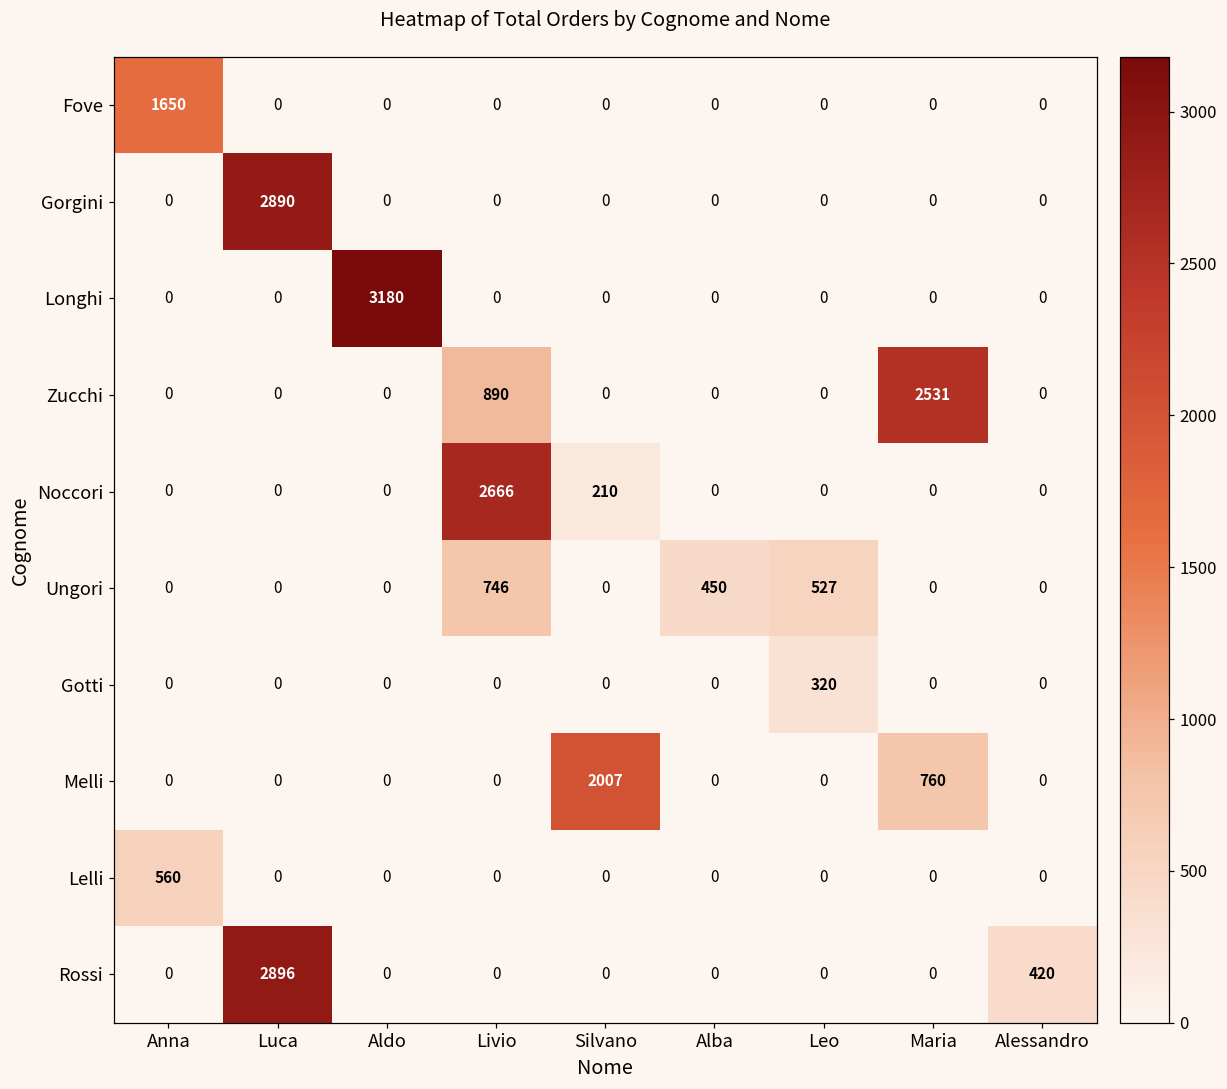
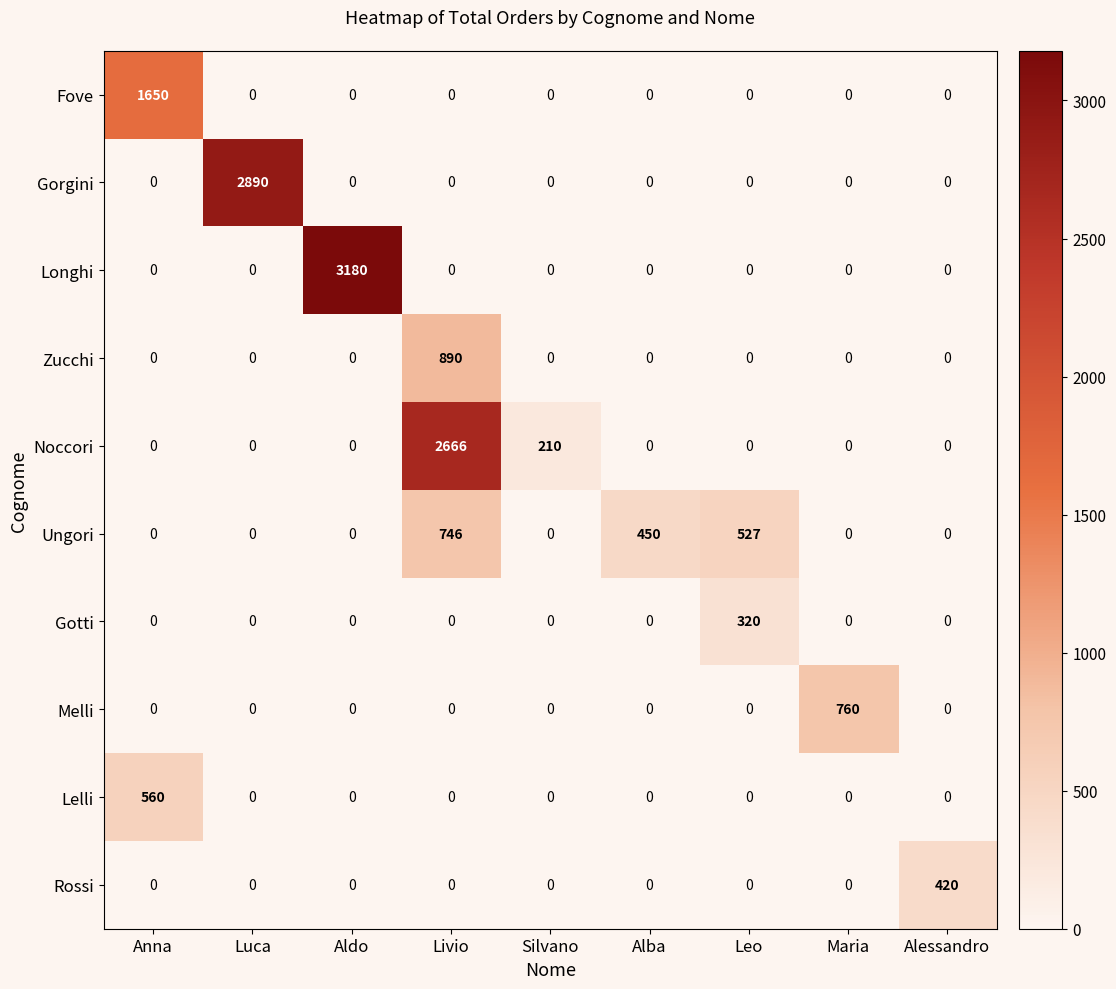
  {
    "Fove": {
      "Anna": 1650,
      "Luca": 0,
      "Aldo": 0,
      "Livio": 0,
      "Silvano": 0,
      "Alba": 0,
      "Leo": 0,
      "Maria": 0,
      "Alessandro": 0
    },
    "Gorgini": {
      "Anna": 0,
      "Luca": 2890,
      "Aldo": 0,
      "Livio": 0,
      "Silvano": 0,
      "Alba": 0,
      "Leo": 0,
      "Maria": 0,
      "Alessandro": 0
    },
    "Longhi": {
      "Anna": 0,
      "Luca": 0,
      "Aldo": 3180,
      "Livio": 0,
      "Silvano": 0,
      "Alba": 0,
      "Leo": 0,
      "Maria": 0,
      "Alessandro": 0
    },
    "Zucchi": {
      "Anna": 0,
      "Luca": 0,
      "Aldo": 0,
      "Livio": 890,
      "Silvano": 0,
      "Alba": 0,
      "Leo": 0,
-     "Maria": 2531,
+     "Maria": 0,
      "Alessandro": 0
    },
    "Noccori": {
      "Anna": 0,
      "Luca": 0,
      "Aldo": 0,
      "Livio": 2666,
      "Silvano": 210,
      "Alba": 0,
      "Leo": 0,
      "Maria": 0,
      "Alessandro": 0
    },
    "Ungori": {
      "Anna": 0,
      "Luca": 0,
      "Aldo": 0,
      "Livio": 746,
      "Silvano": 0,
      "Alba": 450,
      "Leo": 527,
      "Maria": 0,
      "Alessandro": 0
    },
    "Gotti": {
      "Anna": 0,
      "Luca": 0,
      "Aldo": 0,
      "Livio": 0,
      "Silvano": 0,
      "Alba": 0,
      "Leo": 320,
      "Maria": 0,
      "Alessandro": 0
    },
    "Melli": {
      "Anna": 0,
      "Luca": 0,
      "Aldo": 0,
      "Livio": 0,
-     "Silvano": 2007,
+     "Silvano": 0,
      "Alba": 0,
      "Leo": 0,
      "Maria": 760,
      "Alessandro": 0
    },
    "Lelli": {
      "Anna": 560,
      "Luca": 0,
      "Aldo": 0,
      "Livio": 0,
      "Silvano": 0,
      "Alba": 0,
      "Leo": 0,
      "Maria": 0,
      "Alessandro": 0
    },
    "Rossi": {
      "Anna": 0,
-     "Luca": 2896,
+     "Luca": 0,
      "Aldo": 0,
      "Livio": 0,
      "Silvano": 0,
      "Alba": 0,
      "Leo": 0,
      "Maria": 0,
      "Alessandro": 420
    }
  }
